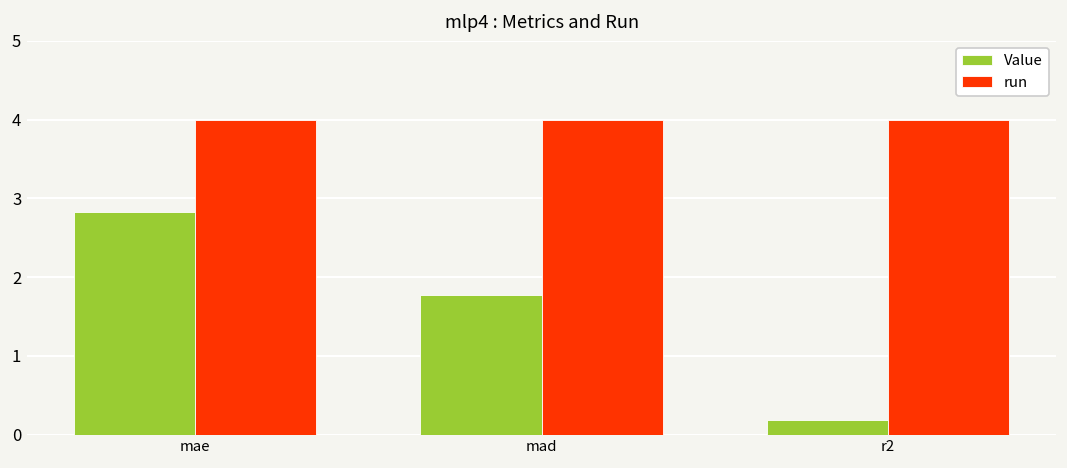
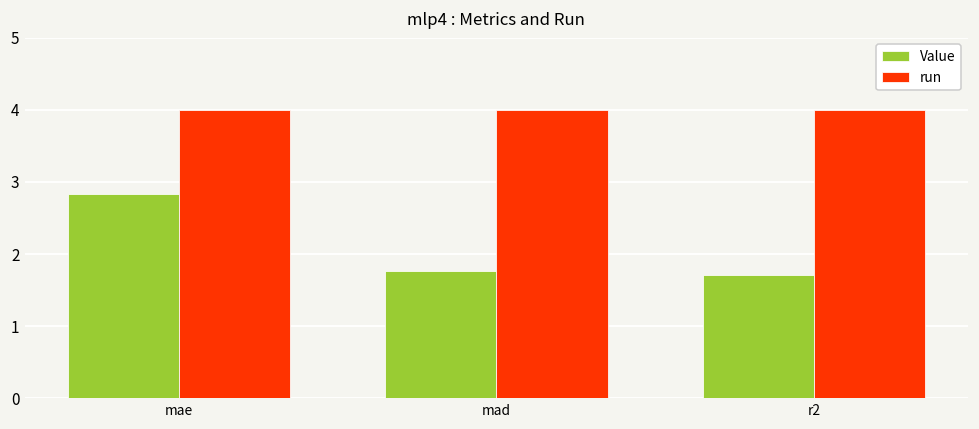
  {
    "Value": {
      "mae": 2.8,
      "mad": 1.8,
-     "r2": 0.2
+     "r2": 1.7
    },
    "run": {
      "mae": 4.0,
      "mad": 4.0,
      "r2": 4.0
    }
  }
